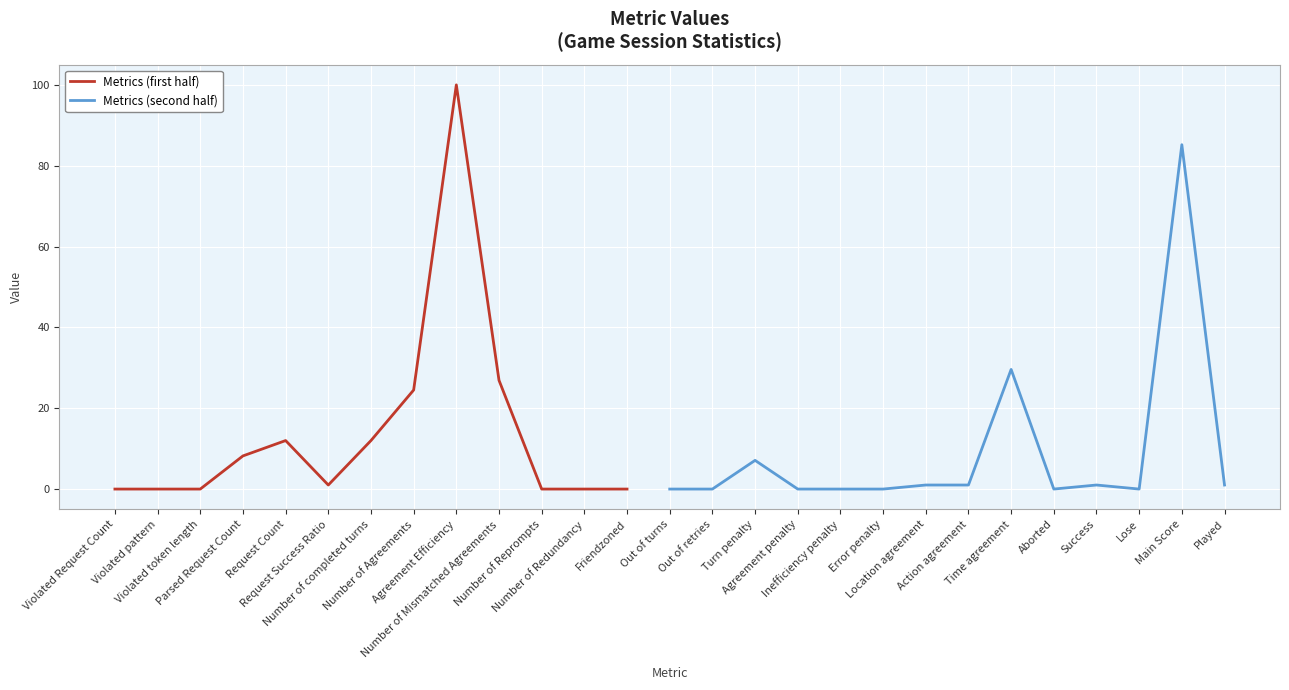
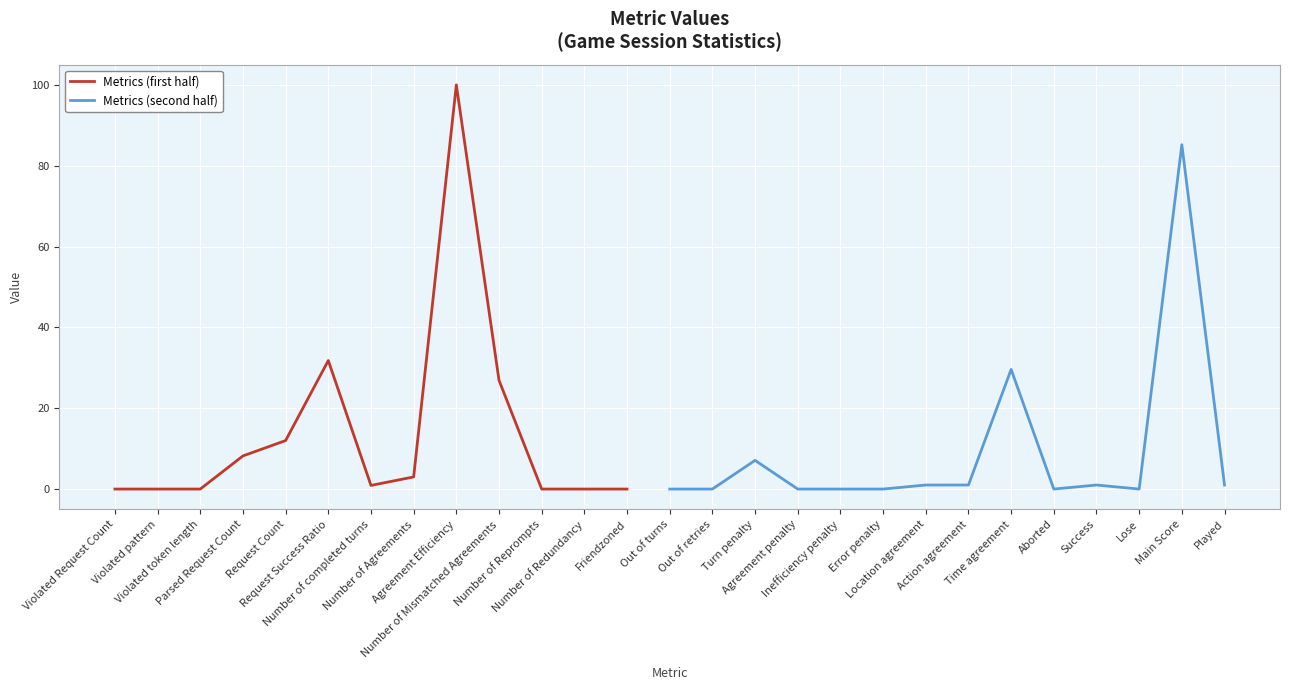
  {
    "Metrics (first half)": {
      "Violated Request Count": 0,
      "Violated pattern": 0,
      "Violated token length": 0,
      "Parsed Request Count": 8,
      "Request Count": 12,
-     "Request Success Ratio": 1,
-     "Number of completed turns": 12,
-     "Number of Agreements": 25,
+     "Request Success Ratio": 32,
+     "Number of completed turns": 1,
+     "Number of Agreements": 3,
      "Agreement Efficiency": 100,
      "Number of Mismatched Agreements": 27,
      "Number of Reprompts": 0,
      "Number of Redundancy": 0,
      "Friendzoned": 0
    },
    "Metrics (second half)": {
      "Out of turns": 0,
      "Out of retries": 0,
      "Turn penalty": 7,
      "Agreement penalty": 0,
      "Inefficiency penalty": 0,
      "Error penalty": 0,
      "Location agreement": 1,
      "Action agreement": 1,
      "Time agreement": 30,
      "Aborted": 0,
      "Success": 1,
      "Lose": 0,
      "Main Score": 85,
      "Played": 1
    }
  }
